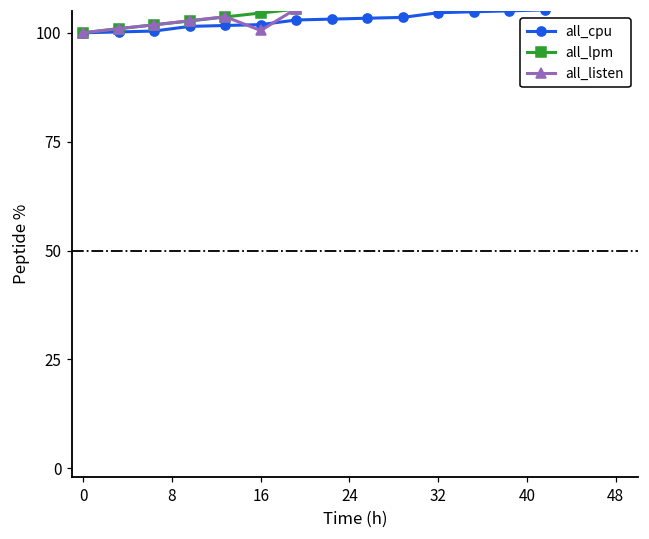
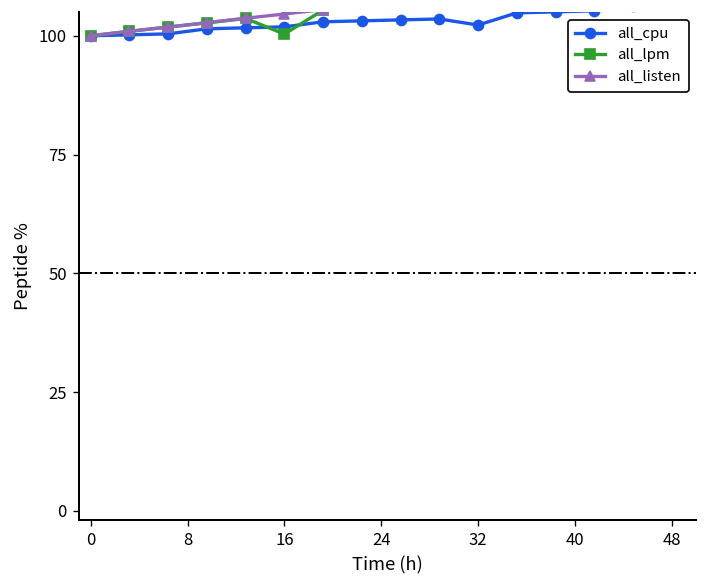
  {
    "all_cpu": {
      "16": 102,
-     "32": 105
+     "32": 102
    },
    "all_lpm": {
-     "16": 105
+     "16": 100
    },
    "all_listen": {
-     "16": 101
+     "16": 105
    }
  }
